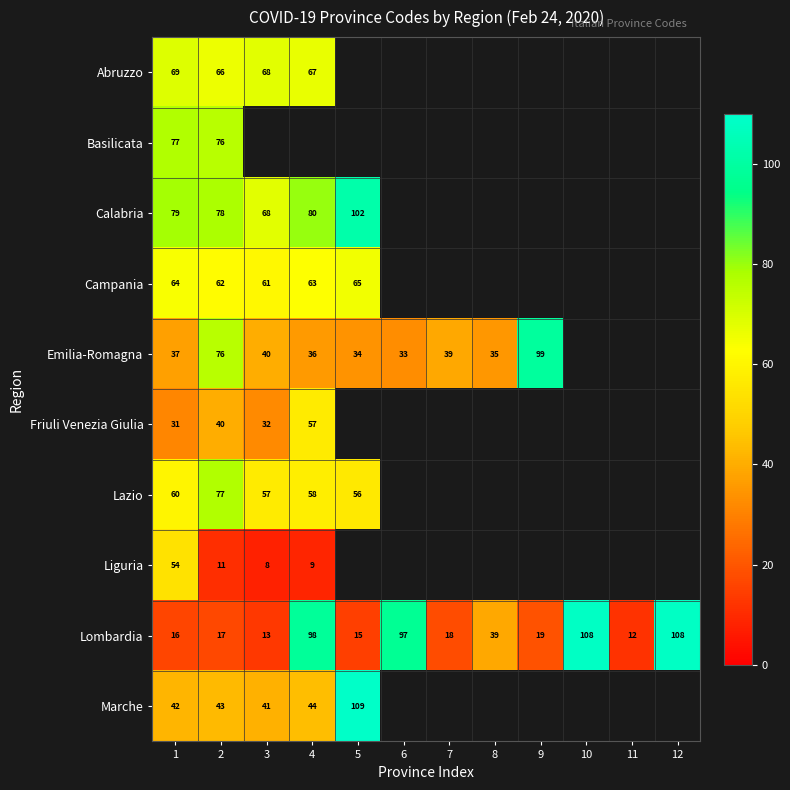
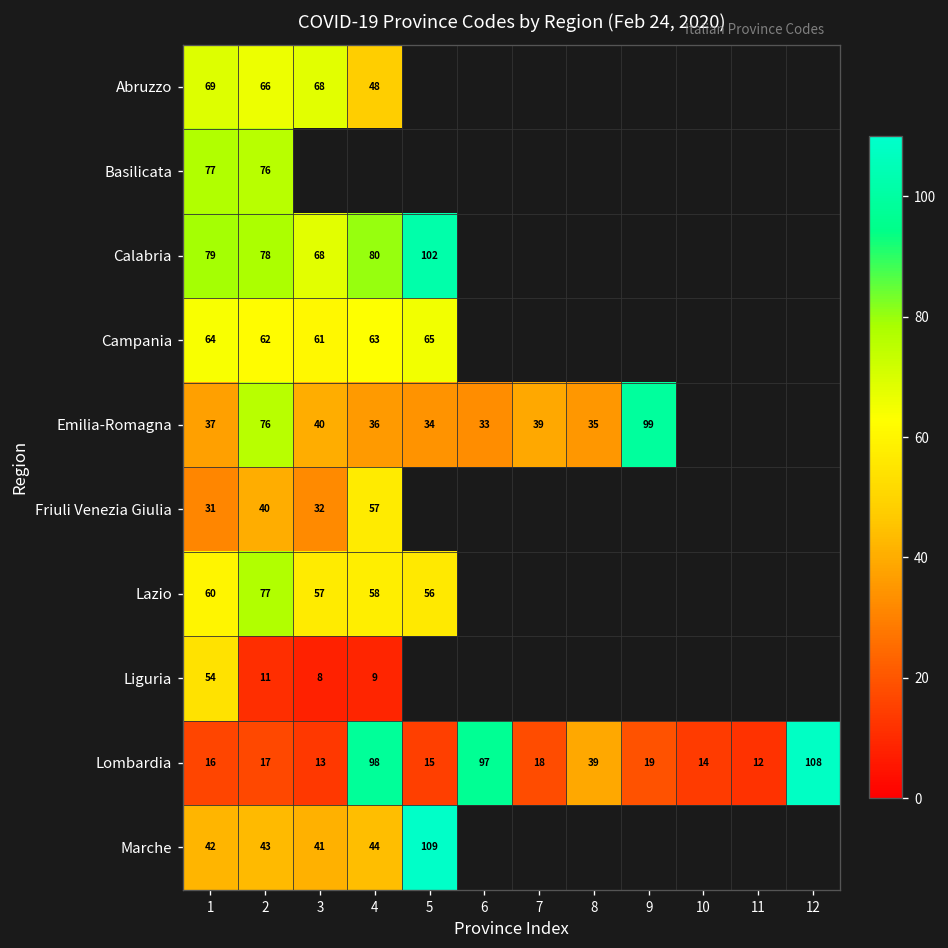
  {
    "Abruzzo": {
      "1": 69,
      "2": 66,
      "3": 68,
-     "4": 67
+     "4": 48
    },
    "Basilicata": {
      "1": 77,
      "2": 76
    },
    "Calabria": {
      "1": 79,
      "2": 78,
      "3": 68,
      "4": 80,
      "5": 102
    },
    "Campania": {
      "1": 64,
      "2": 62,
      "3": 61,
      "4": 63,
      "5": 65
    },
    "Emilia-Romagna": {
      "1": 37,
      "2": 76,
      "3": 40,
      "4": 36,
      "5": 34,
      "6": 33,
      "7": 39,
      "8": 35,
      "9": 99
    },
    "Friuli Venezia Giulia": {
      "1": 31,
      "2": 40,
      "3": 32,
      "4": 57
    },
    "Lazio": {
      "1": 60,
      "2": 77,
      "3": 57,
      "4": 58,
      "5": 56
    },
    "Liguria": {
      "1": 54,
      "2": 11,
      "3": 8,
      "4": 9
    },
    "Lombardia": {
      "1": 16,
      "2": 17,
      "3": 13,
      "4": 98,
      "5": 15,
      "6": 97,
      "7": 18,
      "8": 39,
      "9": 19,
-     "10": 108,
+     "10": 14,
      "11": 12,
      "12": 108
    },
    "Marche": {
      "1": 42,
      "2": 43,
      "3": 41,
      "4": 44,
      "5": 109
    }
  }
